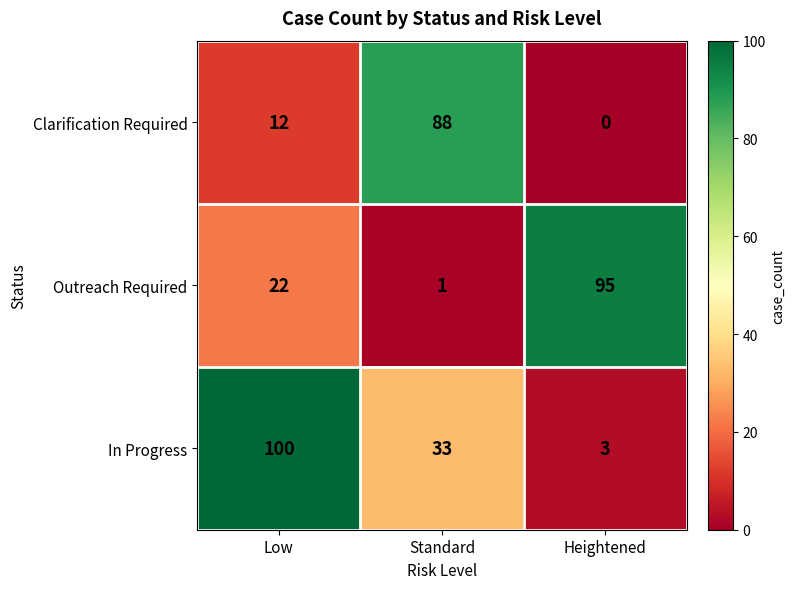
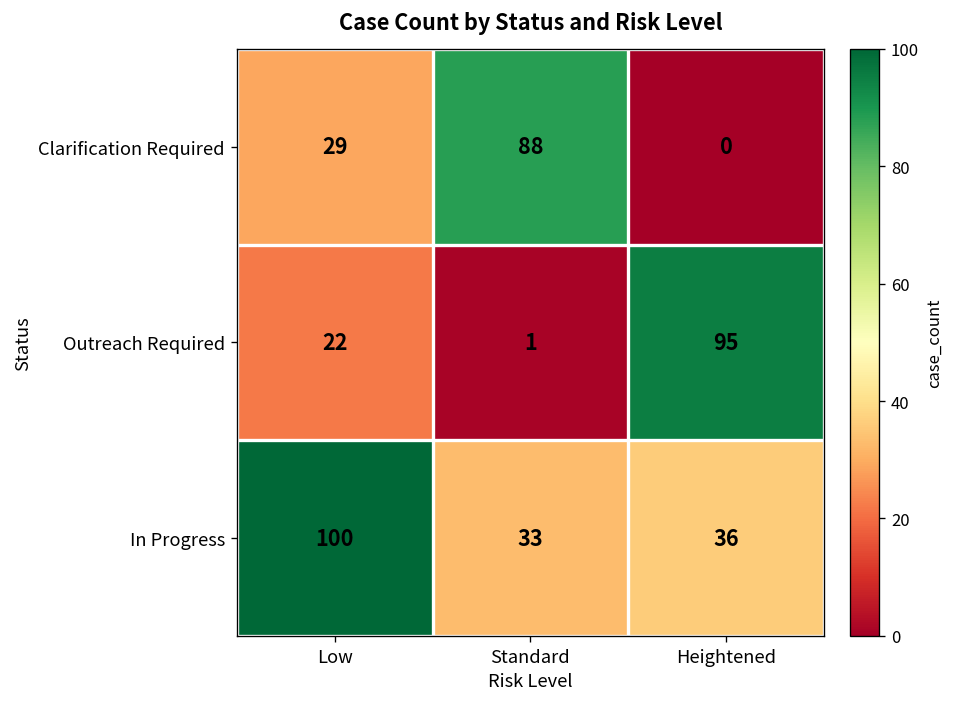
  {
    "Clarification Required": {
-     "Low": 12,
+     "Low": 29,
      "Standard": 88,
      "Heightened": 0
    },
    "Outreach Required": {
      "Low": 22,
      "Standard": 1,
      "Heightened": 95
    },
    "In Progress": {
      "Low": 100,
      "Standard": 33,
-     "Heightened": 3
+     "Heightened": 36
    }
  }
